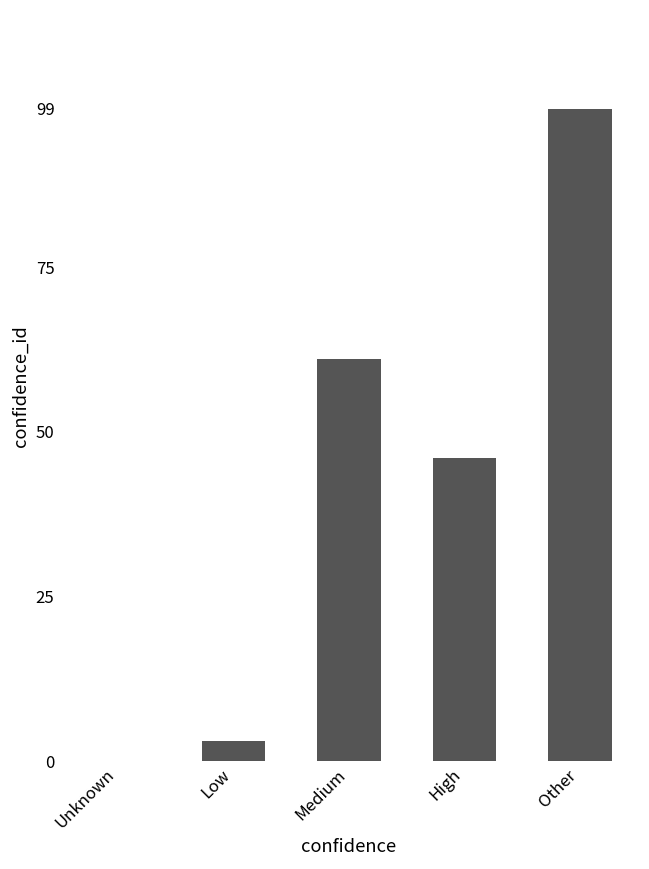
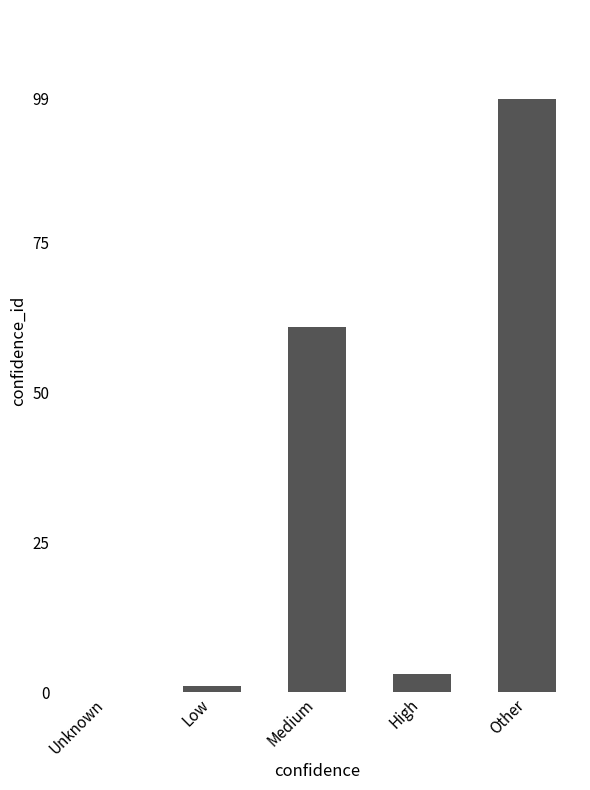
  {
    "Unknown": 0,
-   "Low": 3,
+   "Low": 1,
    "Medium": 61,
-   "High": 46,
+   "High": 3,
    "Other": 99
  }
